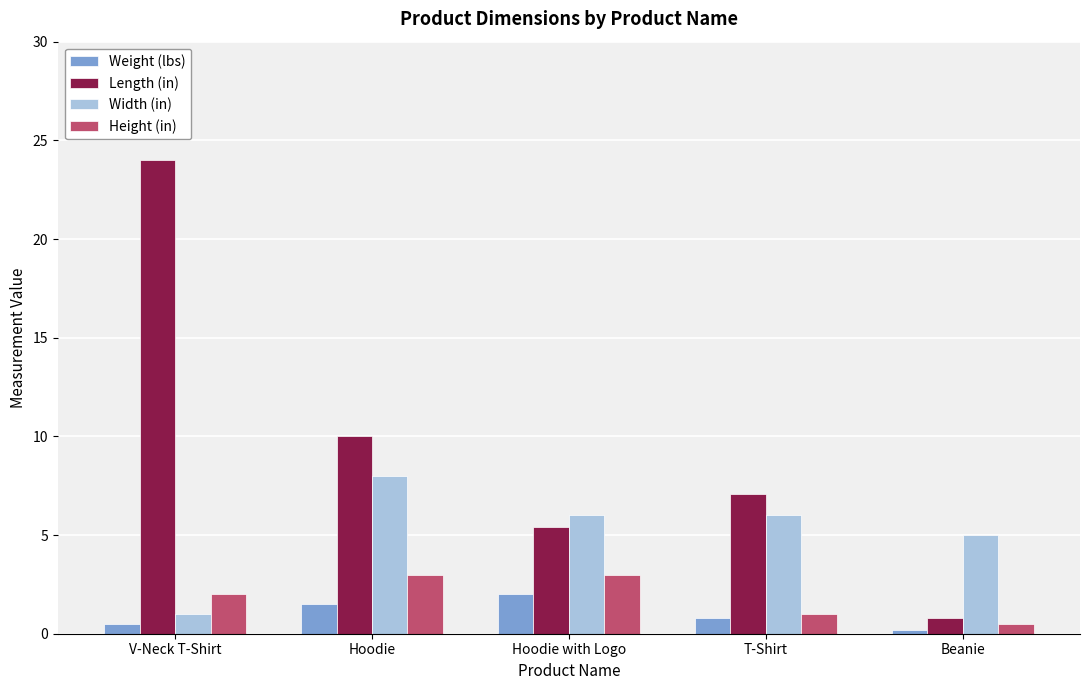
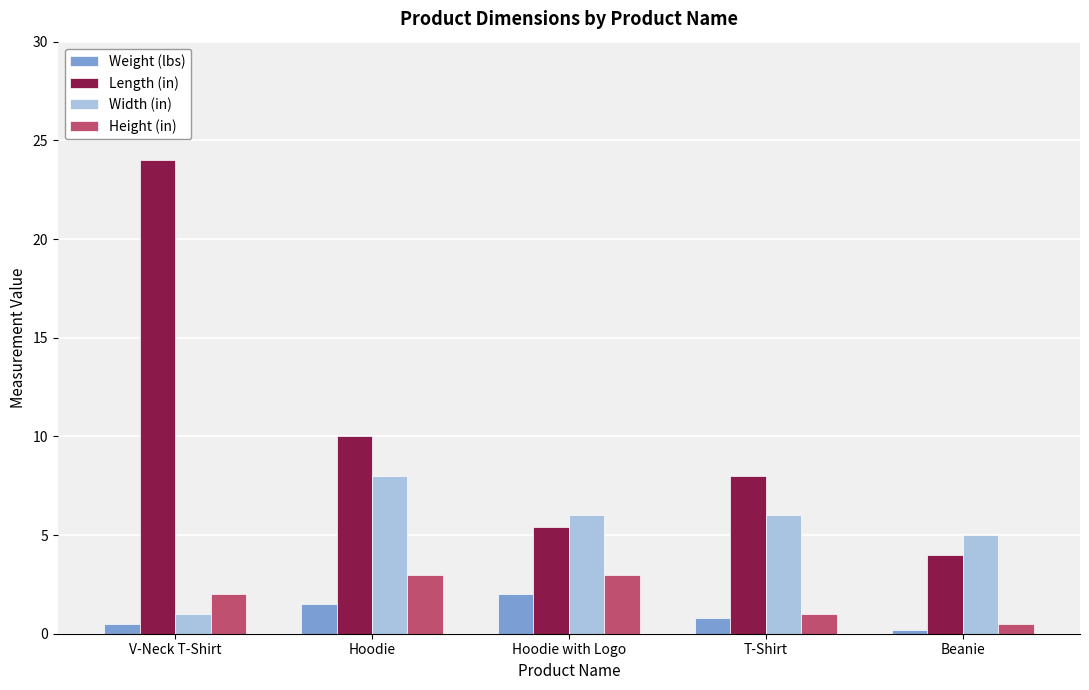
  {
    "Length (in)": {
      "V-Neck T-Shirt": 24.0,
      "Hoodie": 10.0,
      "Hoodie with Logo": 5.4,
-     "T-Shirt": 7.1,
-     "Beanie": 0.8
+     "T-Shirt": 8.0,
+     "Beanie": 4.0
    },
    "Height (in)": {
      "V-Neck T-Shirt": 2.0,
      "Hoodie": 3.0,
      "Hoodie with Logo": 3.0,
      "T-Shirt": 1.0,
      "Beanie": 0.5
    }
  }
